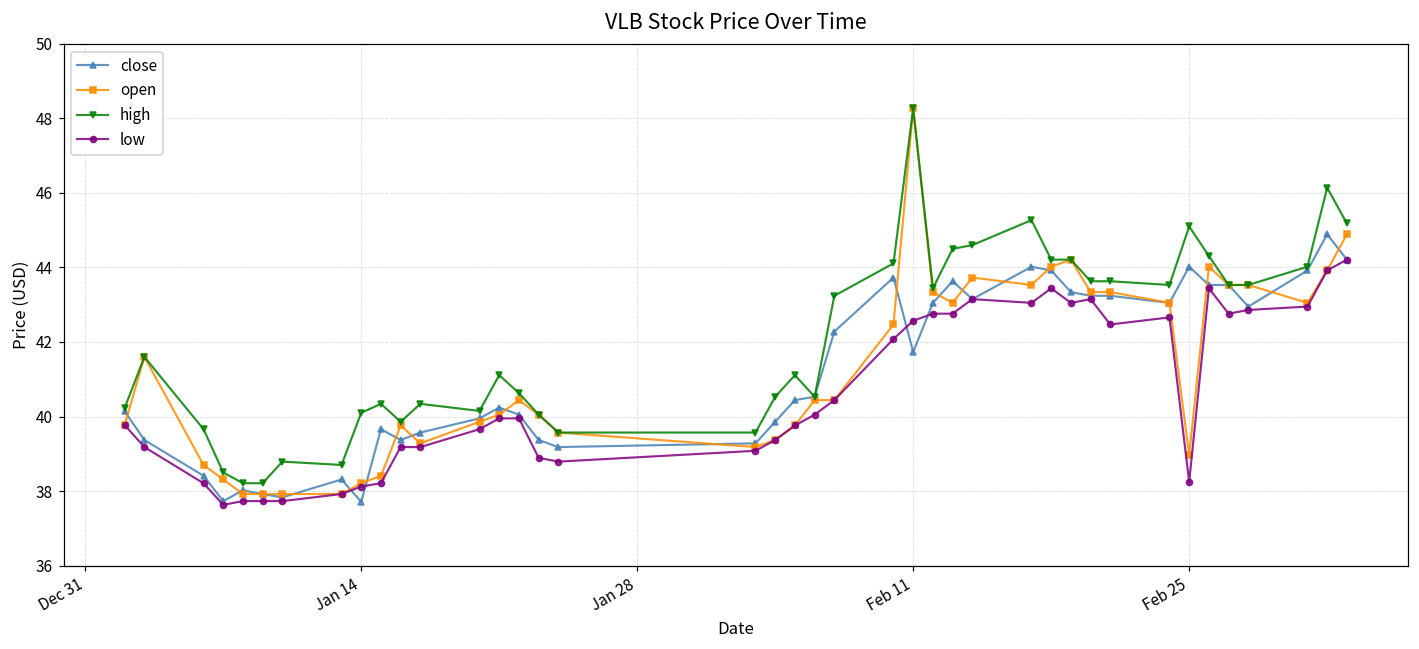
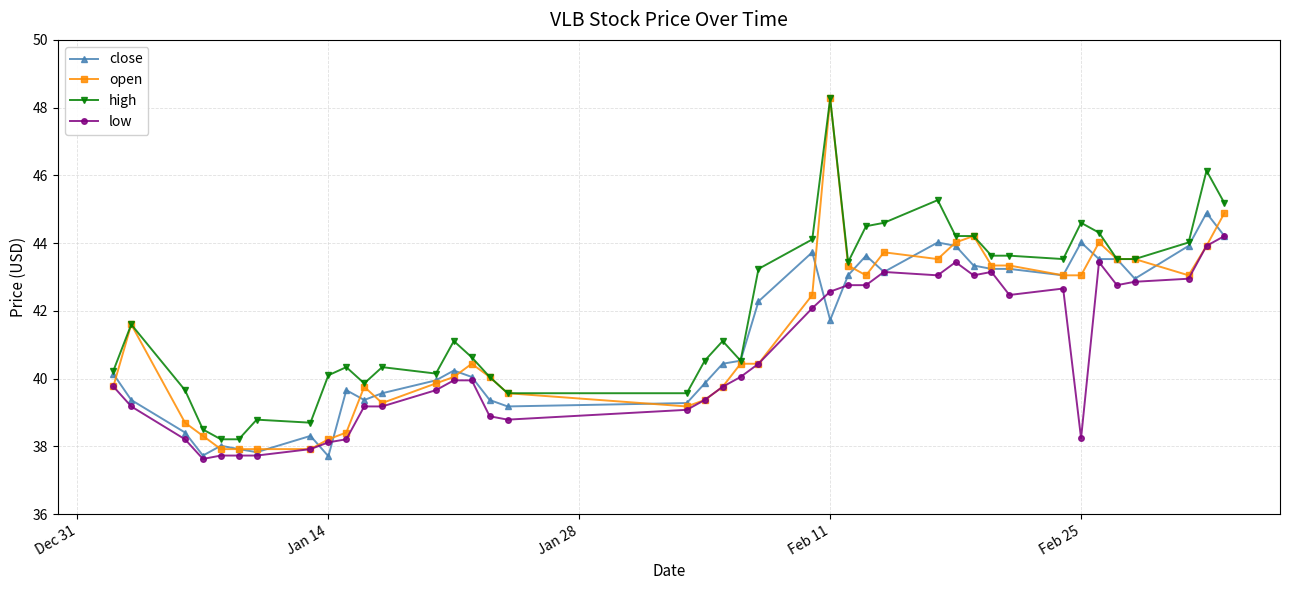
  {
    "close": {
      "Jan 14": 37.7,
      "Feb 11": 41.7,
      "Feb 25": 44.0
    },
    "open": {
      "Jan 14": 38.2,
-     "Feb 25": 39.0
+     "Feb 25": 43.1
    },
    "high": {
      "Jan 14": 40.1,
-     "Feb 25": 45.1
+     "Feb 25": 44.6
    },
    "low": {
      "Jan 14": 38.1,
      "Feb 11": 42.6,
      "Feb 25": 38.2
    }
  }
